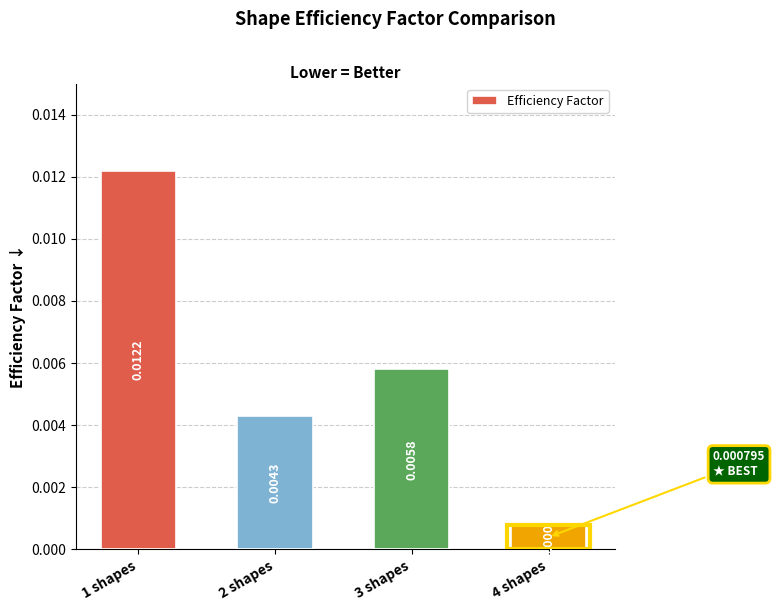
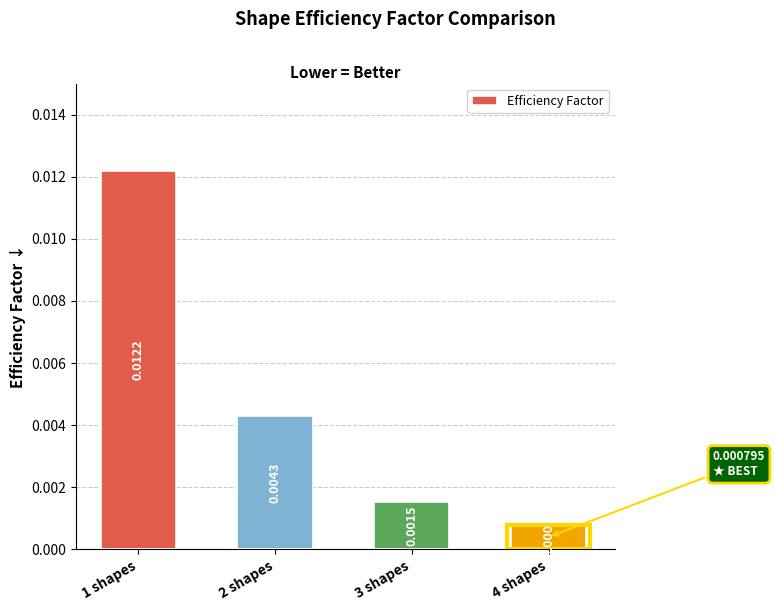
  {
    "1 shapes": 0.0122,
    "2 shapes": 0.0043,
-   "3 shapes": 0.0058,
+   "3 shapes": 0.0015,
    "4 shapes": 0.0008
  }
